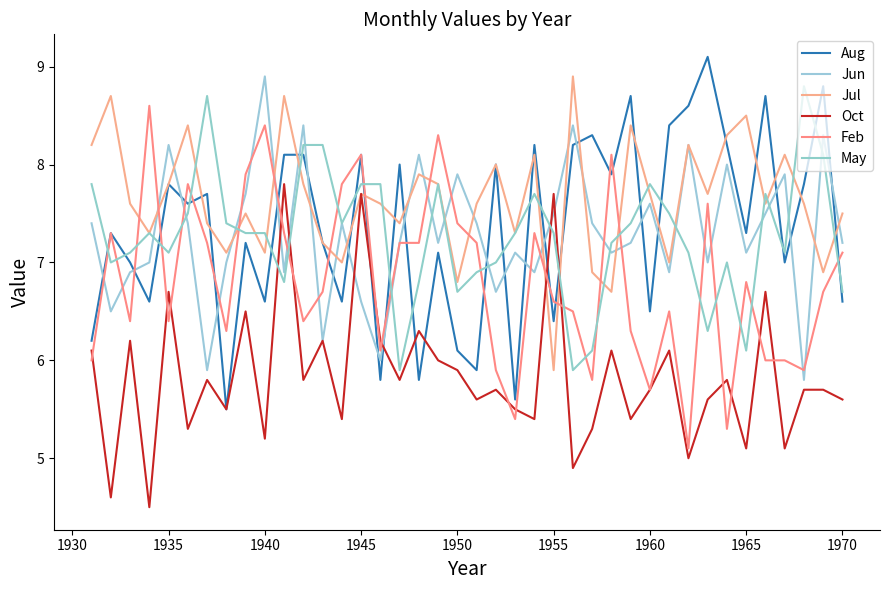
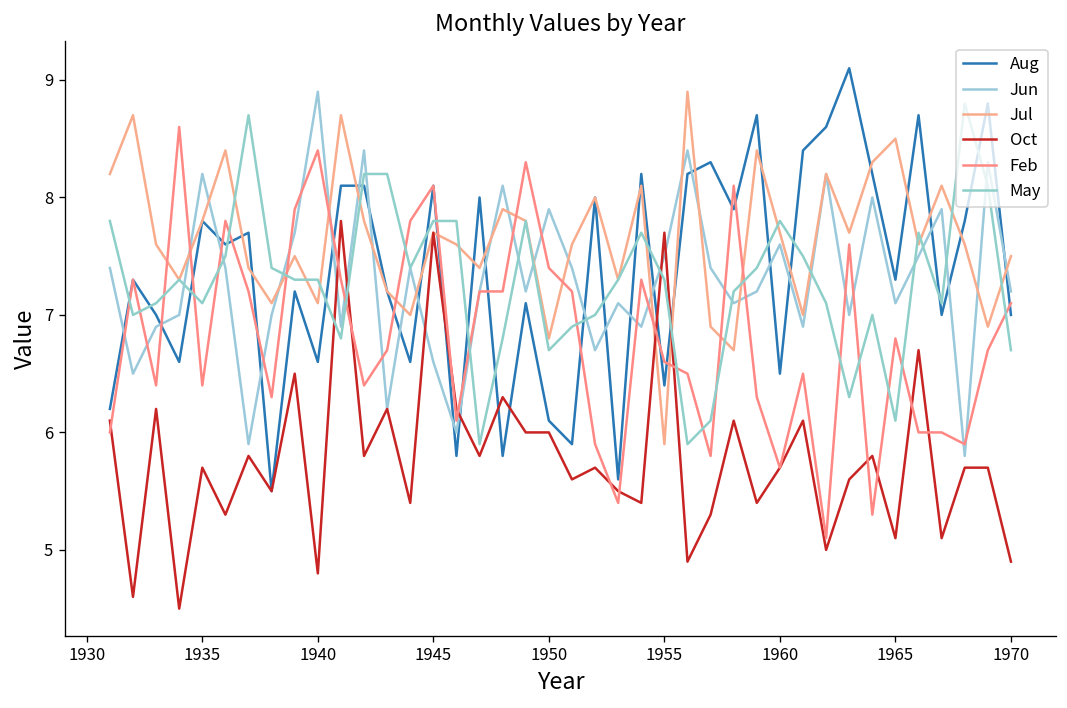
  {
    "Aug": {
      "1940": 6.6,
      "1950": 6.1,
      "1955": 6.4,
      "1960": 6.5,
      "1965": 7.3,
-     "1970": 6.6
+     "1970": 7.0
    },
    "Oct": {
-     "1935": 6.7,
-     "1940": 5.2,
-     "1950": 5.9,
+     "1935": 5.7,
+     "1940": 4.8,
+     "1950": 6.0,
      "1955": 7.7,
      "1965": 5.1,
-     "1970": 5.6
+     "1970": 4.9
    }
  }
